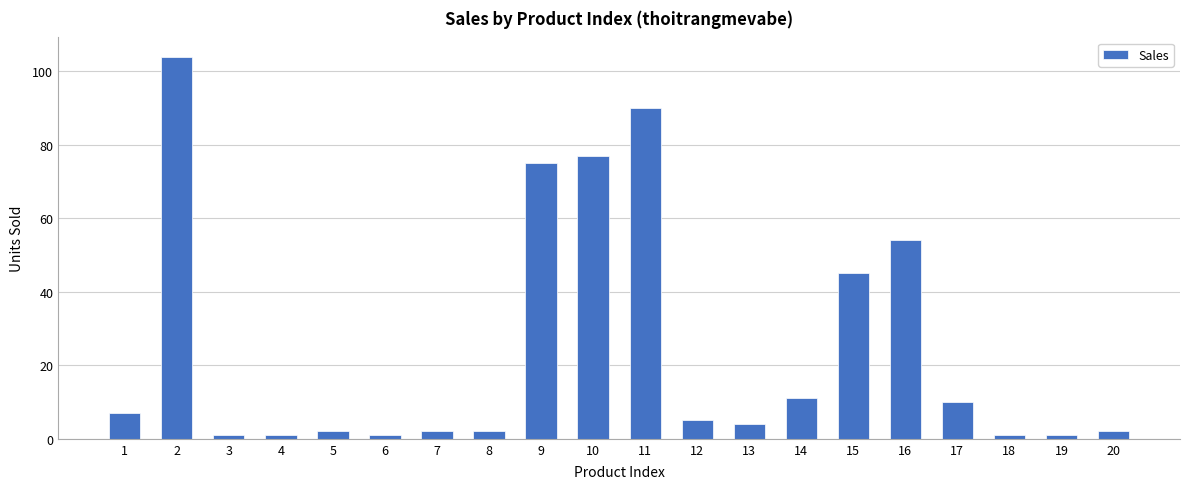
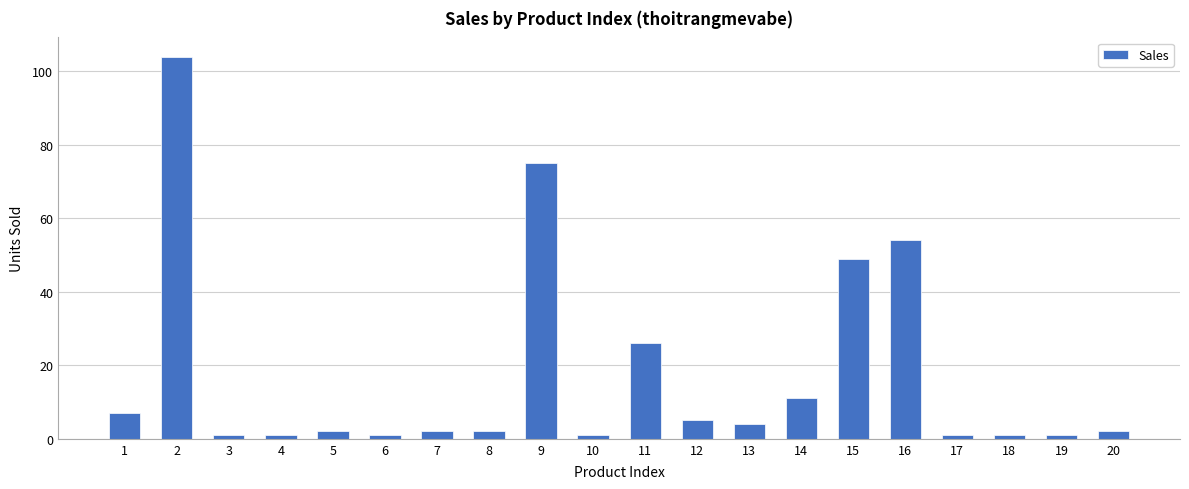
  {
    "1": 7,
    "2": 104,
    "3": 1,
    "4": 1,
    "5": 2,
    "6": 1,
    "7": 2,
    "8": 2,
    "9": 75,
-   "10": 77,
-   "11": 90,
+   "10": 1,
+   "11": 26,
    "12": 5,
    "13": 4,
    "14": 11,
-   "15": 45,
+   "15": 49,
    "16": 54,
-   "17": 10,
+   "17": 1,
    "18": 1,
    "19": 1,
    "20": 2
  }
